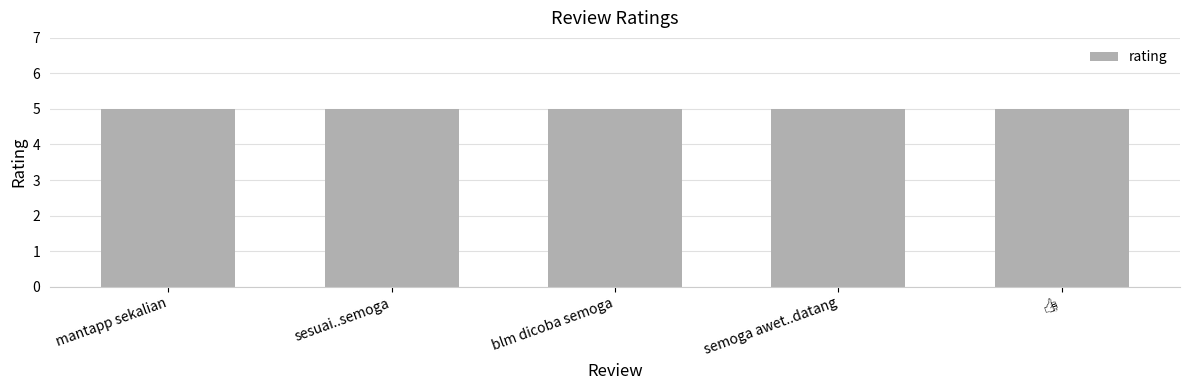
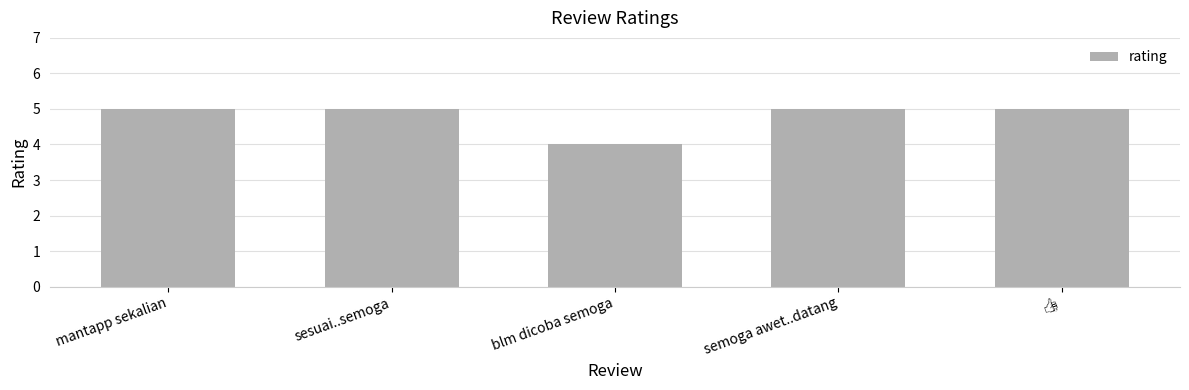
  {
    "mantapp sekalian": 5,
    "sesuai..semoga": 5,
-   "blm dicoba semoga": 5,
+   "blm dicoba semoga": 4,
    "semoga awet..datang": 5,
    "👍": 5
  }
